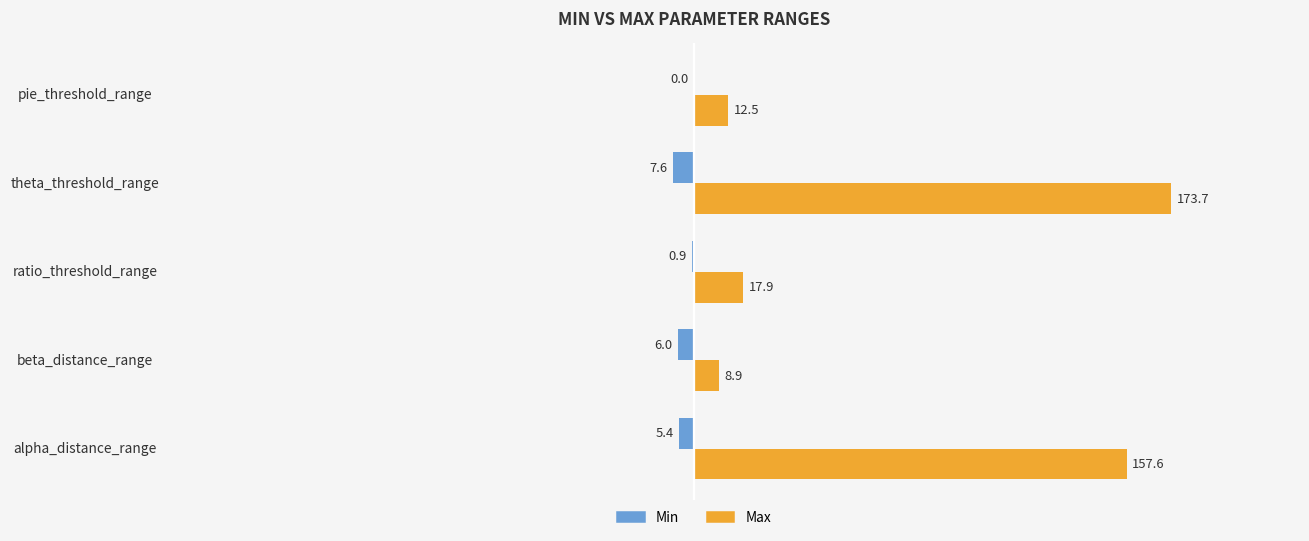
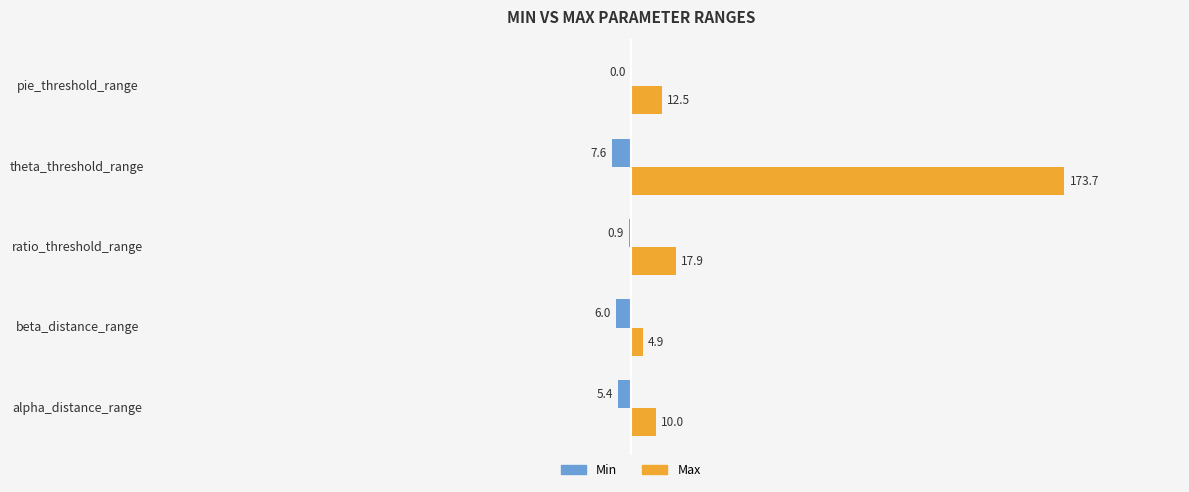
  {
    "Min": {
      "pie_threshold_range": 0.0
    },
    "Max": {
      "pie_threshold_range": 12.5,
      "theta_threshold_range": 173.7,
      "ratio_threshold_range": 17.9,
-     "beta_distance_range": 8.9,
-     "alpha_distance_range": 157.6
+     "beta_distance_range": 4.9,
+     "alpha_distance_range": 10.0
    }
  }
